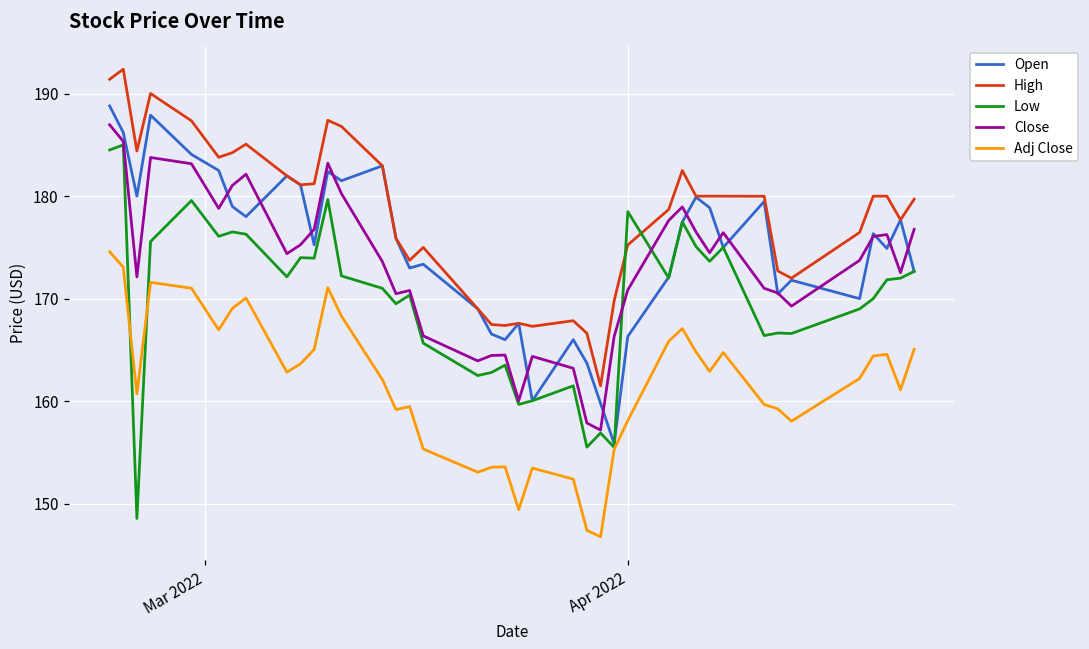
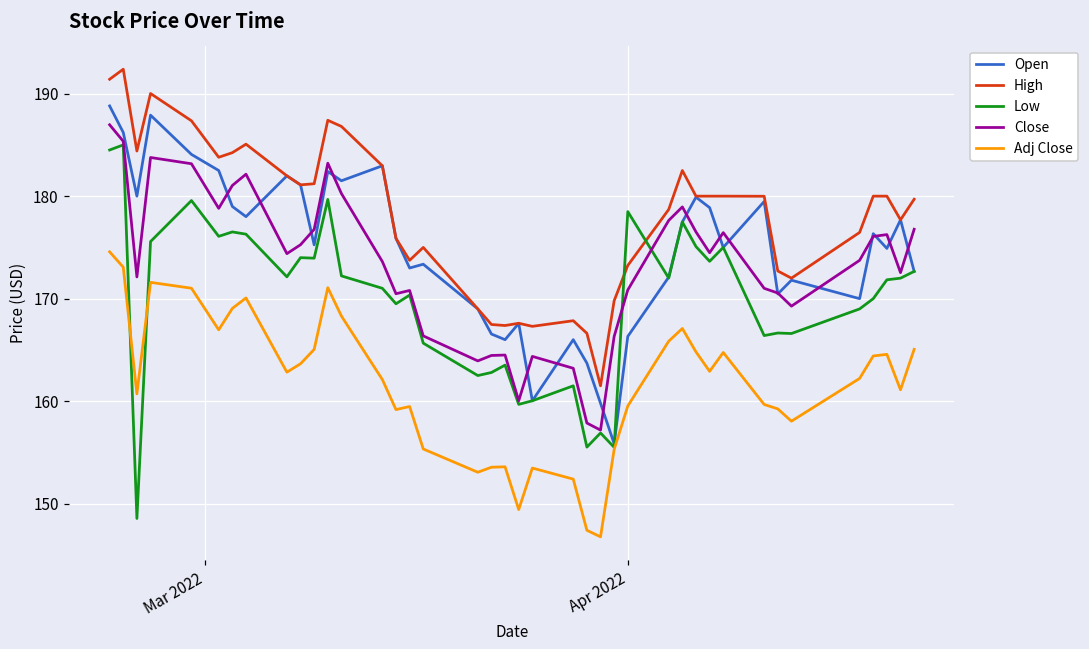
  {
    "Open": {
      "Apr 2022": 166
    },
    "High": {
-     "Apr 2022": 175
+     "Apr 2022": 173
    },
    "Low": {
      "Apr 2022": 178
    },
    "Close": {
      "Apr 2022": 171
    },
    "Adj Close": {
-     "Apr 2022": 158
+     "Apr 2022": 160
    }
  }
